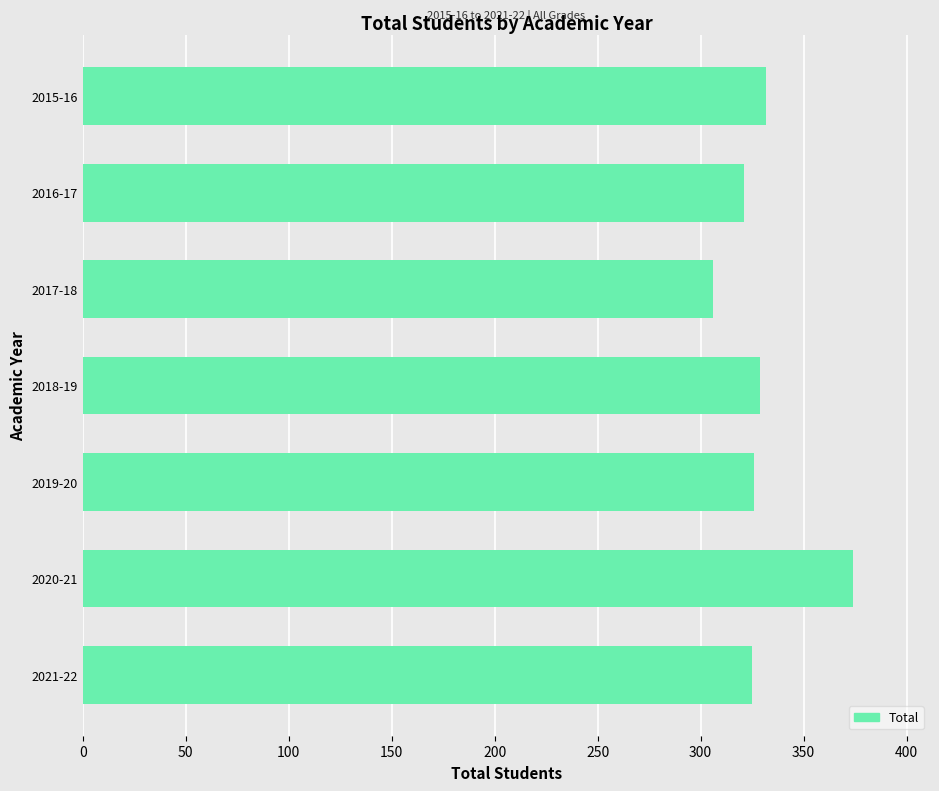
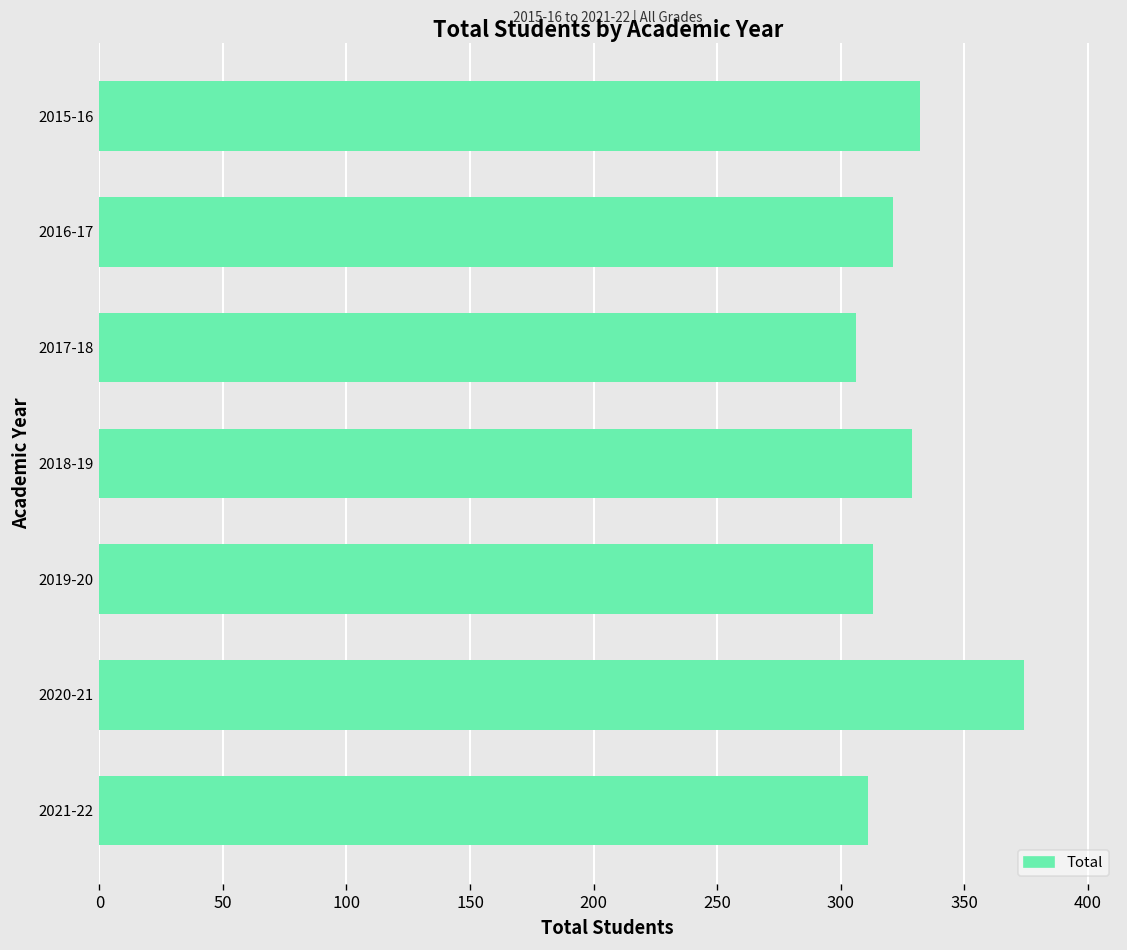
  {
    "2015-16": 332,
    "2016-17": 321,
    "2017-18": 306,
    "2018-19": 329,
-   "2019-20": 326,
+   "2019-20": 313,
    "2020-21": 374,
-   "2021-22": 325
+   "2021-22": 311
  }
